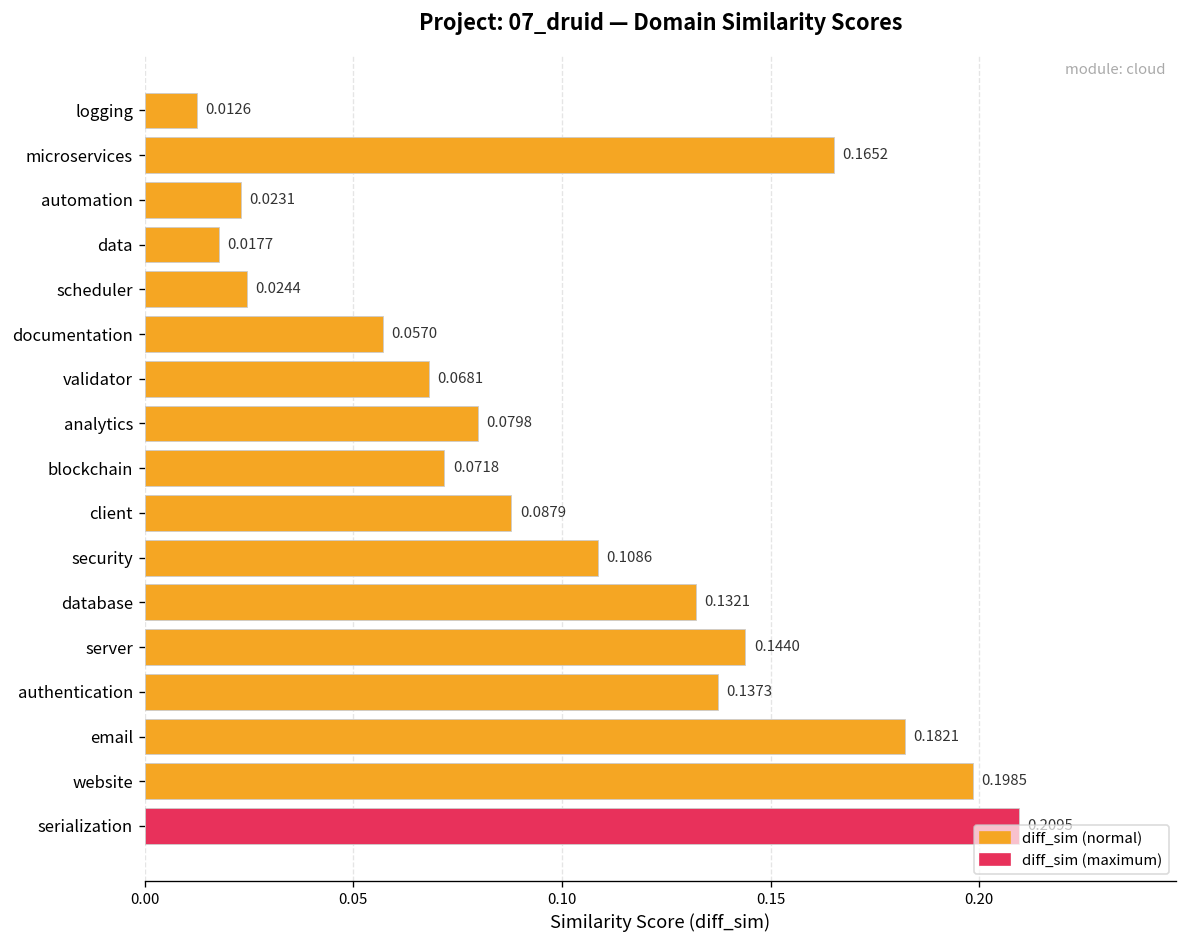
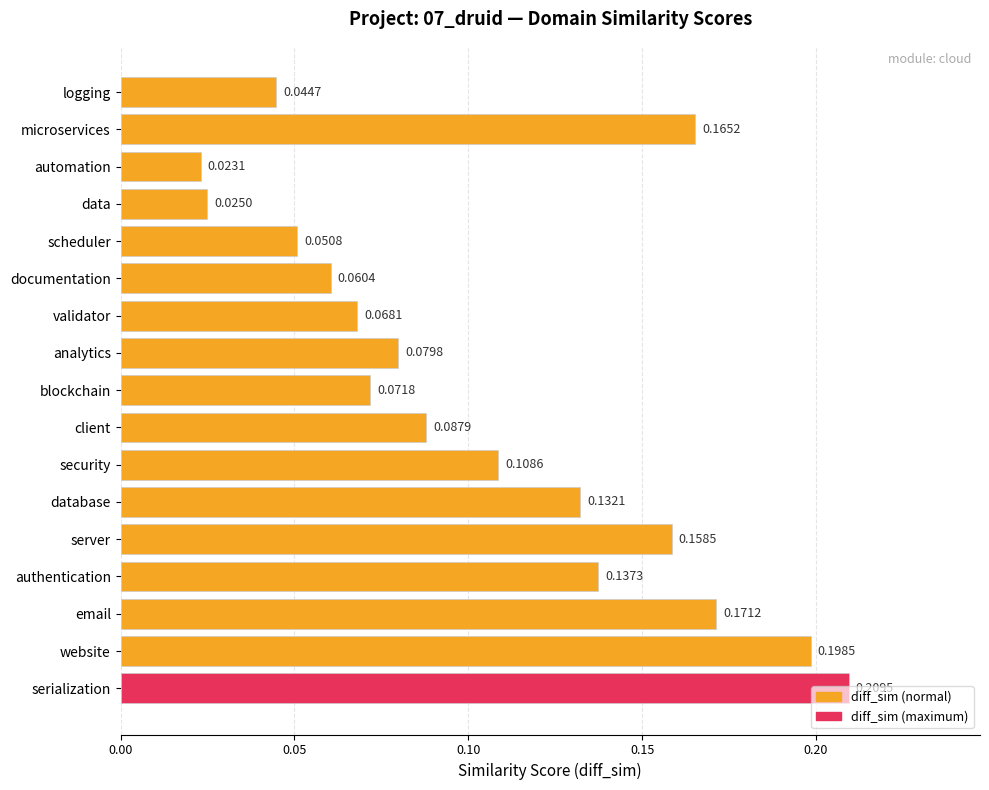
  {
-   "logging": 0.0126,
+   "logging": 0.0447,
    "microservices": 0.1652,
    "automation": 0.0231,
-   "data": 0.0177,
-   "scheduler": 0.0244,
-   "documentation": 0.0570,
+   "data": 0.0250,
+   "scheduler": 0.0508,
+   "documentation": 0.0604,
    "validator": 0.0681,
    "analytics": 0.0798,
    "blockchain": 0.0718,
    "client": 0.0879,
    "security": 0.1086,
    "database": 0.1321,
-   "server": 0.1440,
+   "server": 0.1585,
    "authentication": 0.1373,
-   "email": 0.1821,
+   "email": 0.1712,
    "website": 0.1985
  }
